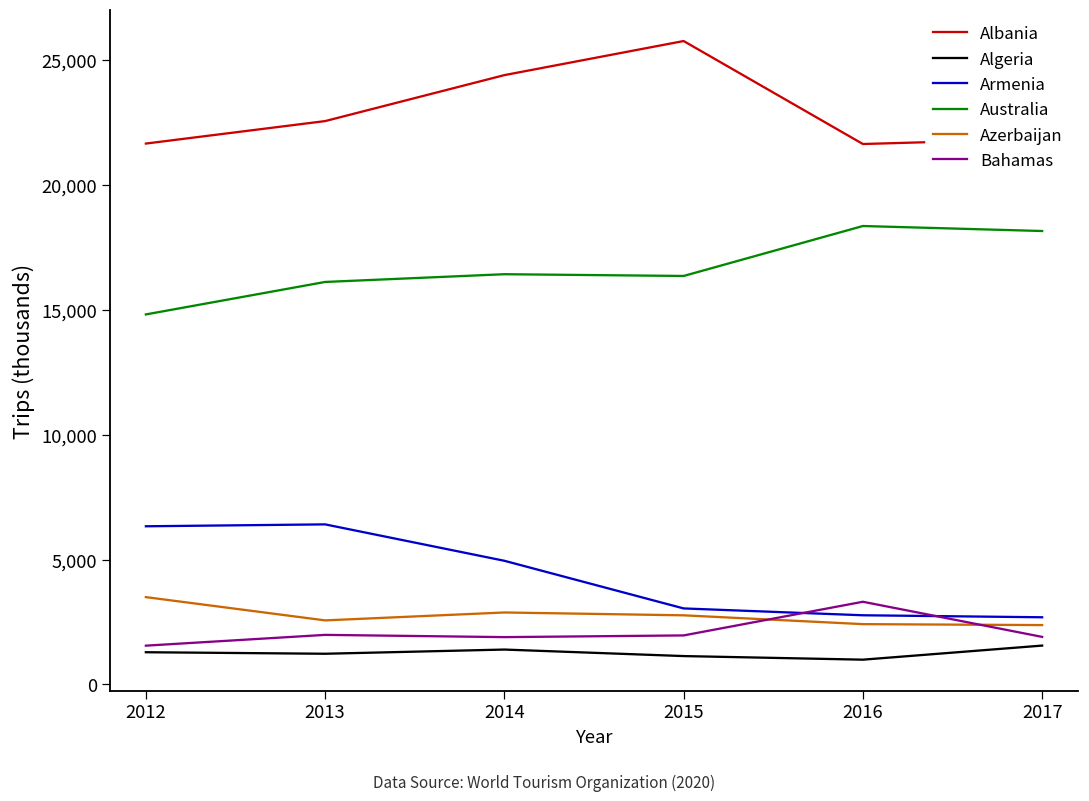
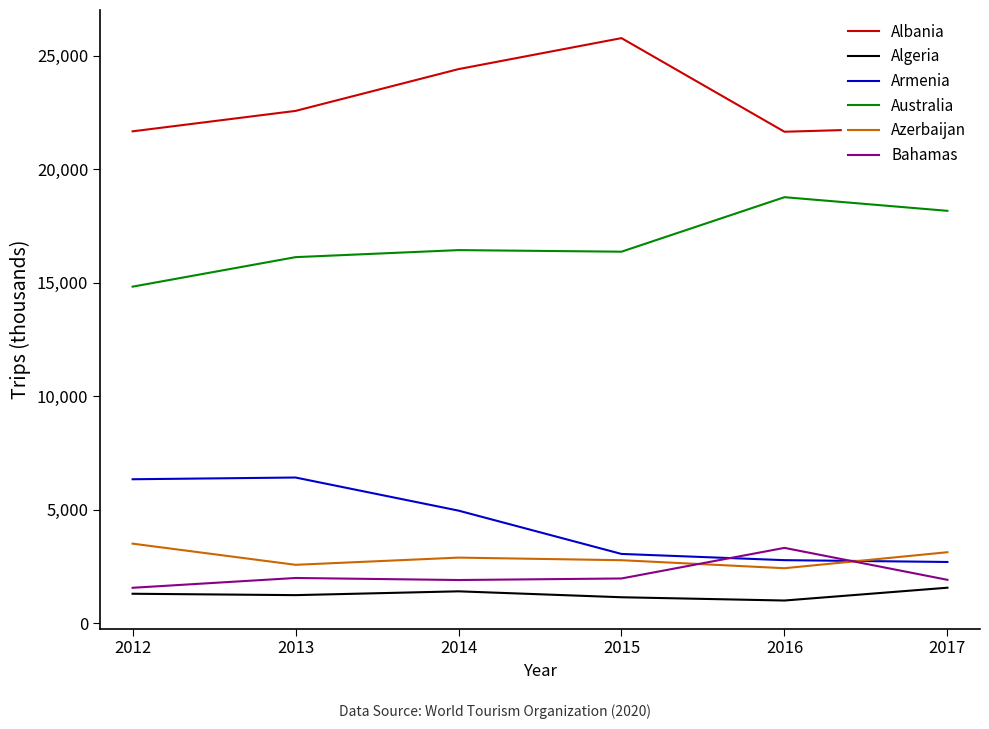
  {
    "Albania": {
      "2012": "21,700",
      "2013": "22,600",
      "2014": "24,400",
      "2015": "25,800",
      "2016": "21,600"
    },
    "Algeria": {
      "2012": "1,300",
      "2013": "1,200",
      "2014": "1,400",
      "2015": "1,100",
      "2016": "1,000",
      "2017": "1,600"
    },
    "Armenia": {
      "2012": "6,300",
      "2013": "6,400",
      "2014": "5,000",
      "2015": "3,000",
      "2016": "2,800",
      "2017": "2,700"
    },
    "Australia": {
      "2012": "14,800",
      "2013": "16,100",
      "2014": "16,400",
      "2015": "16,400",
-     "2016": "18,400",
+     "2016": "18,800",
      "2017": "18,200"
    },
    "Azerbaijan": {
      "2012": "3,500",
      "2013": "2,600",
      "2014": "2,900",
      "2015": "2,800",
      "2016": "2,400",
-     "2017": "2,400"
+     "2017": "3,100"
    },
    "Bahamas": {
      "2012": "1,600",
      "2013": "2,000",
      "2014": "1,900",
      "2015": "2,000",
      "2016": "3,300",
      "2017": "1,900"
    }
  }
